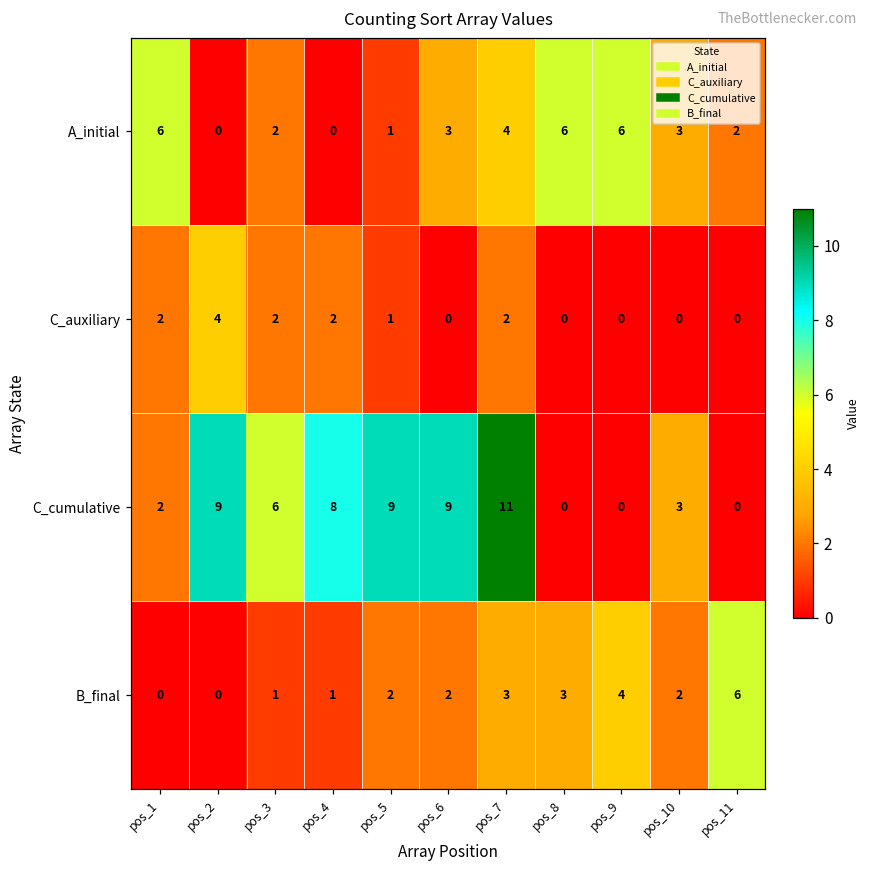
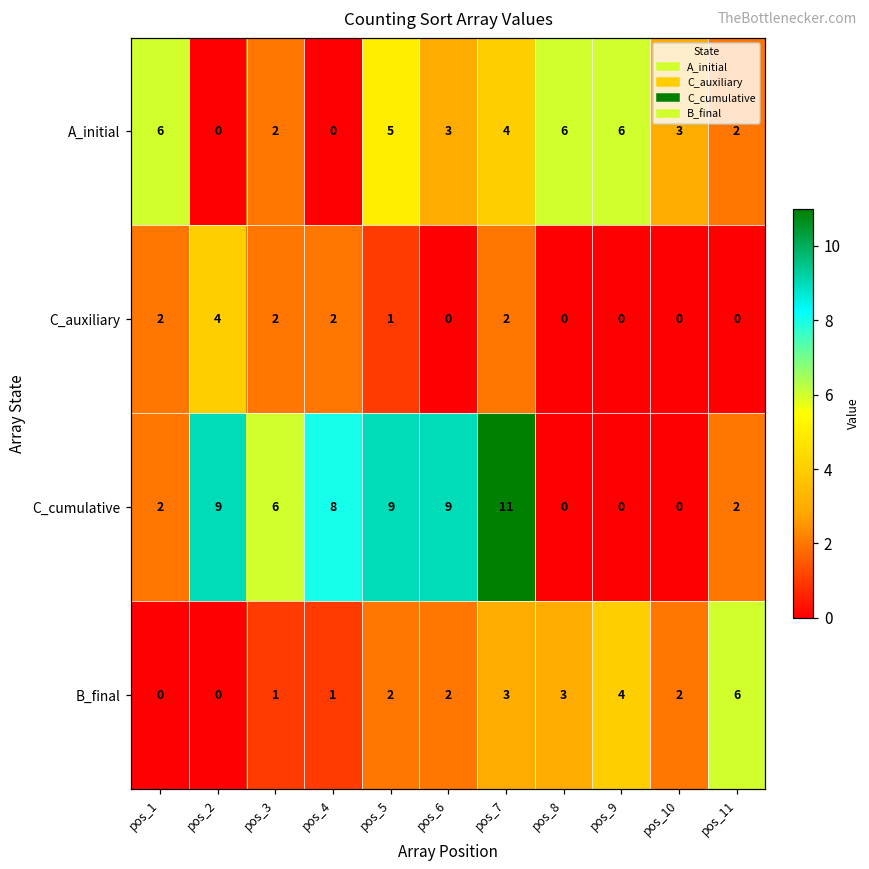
  {
    "A_initial": {
      "pos_1": 6,
      "pos_2": 0,
      "pos_3": 2,
      "pos_4": 0,
-     "pos_5": 1,
+     "pos_5": 5,
      "pos_6": 3,
      "pos_7": 4,
      "pos_8": 6,
      "pos_9": 6
    },
    "C_auxiliary": {
      "pos_1": 2,
      "pos_2": 4,
      "pos_3": 2,
      "pos_4": 2,
      "pos_5": 1,
      "pos_6": 0,
      "pos_7": 2,
      "pos_8": 0,
      "pos_9": 0,
      "pos_10": 0,
      "pos_11": 0
    },
    "C_cumulative": {
      "pos_1": 2,
      "pos_2": 9,
      "pos_3": 6,
      "pos_4": 8,
      "pos_5": 9,
      "pos_6": 9,
      "pos_7": 11,
      "pos_8": 0,
      "pos_9": 0,
-     "pos_10": 3,
-     "pos_11": 0
+     "pos_10": 0,
+     "pos_11": 2
    },
    "B_final": {
      "pos_1": 0,
      "pos_2": 0,
      "pos_3": 1,
      "pos_4": 1,
      "pos_5": 2,
      "pos_6": 2,
      "pos_7": 3,
      "pos_8": 3,
      "pos_9": 4,
      "pos_10": 2,
      "pos_11": 6
    }
  }
